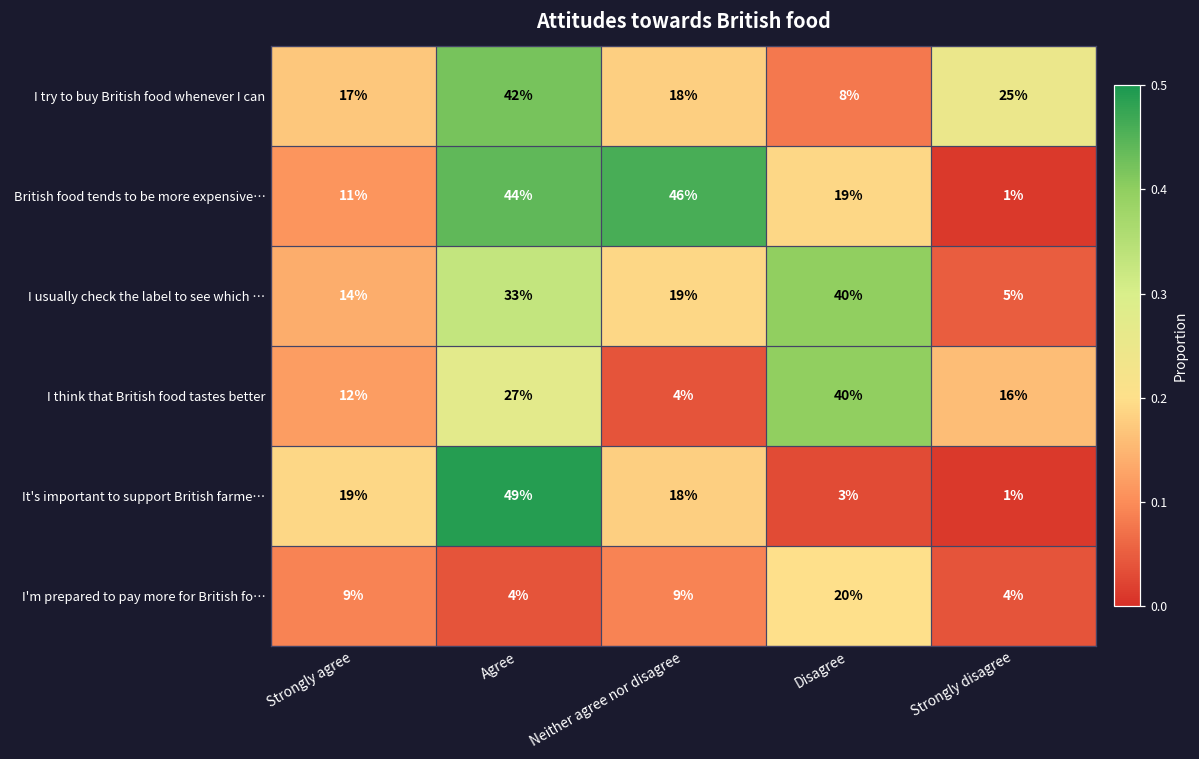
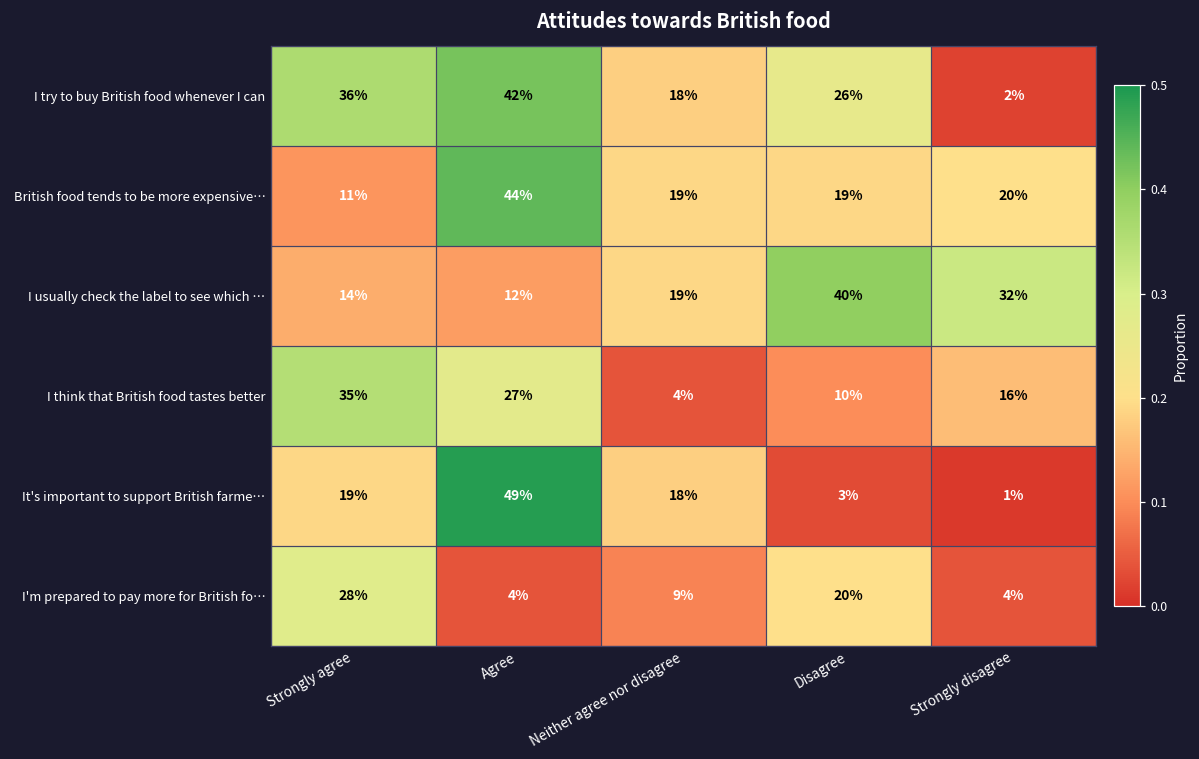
  {
    "I try to buy British food whenever I can": {
-     "Strongly agree": "17%",
+     "Strongly agree": "36%",
      "Agree": "42%",
      "Neither agree nor disagree": "18%",
-     "Disagree": "8%",
-     "Strongly disagree": "25%"
+     "Disagree": "26%",
+     "Strongly disagree": "2%"
    },
    "British food tends to be more expensive…": {
      "Strongly agree": "11%",
      "Agree": "44%",
-     "Neither agree nor disagree": "46%",
+     "Neither agree nor disagree": "19%",
      "Disagree": "19%",
-     "Strongly disagree": "1%"
+     "Strongly disagree": "20%"
    },
    "I usually check the label to see which …": {
      "Strongly agree": "14%",
-     "Agree": "33%",
+     "Agree": "12%",
      "Neither agree nor disagree": "19%",
      "Disagree": "40%",
-     "Strongly disagree": "5%"
+     "Strongly disagree": "32%"
    },
    "I think that British food tastes better": {
-     "Strongly agree": "12%",
+     "Strongly agree": "35%",
      "Agree": "27%",
      "Neither agree nor disagree": "4%",
-     "Disagree": "40%",
+     "Disagree": "10%",
      "Strongly disagree": "16%"
    },
    "It's important to support British farme…": {
      "Strongly agree": "19%",
      "Agree": "49%",
      "Neither agree nor disagree": "18%",
      "Disagree": "3%",
      "Strongly disagree": "1%"
    },
    "I'm prepared to pay more for British fo…": {
-     "Strongly agree": "9%",
+     "Strongly agree": "28%",
      "Agree": "4%",
      "Neither agree nor disagree": "9%",
      "Disagree": "20%",
      "Strongly disagree": "4%"
    }
  }
